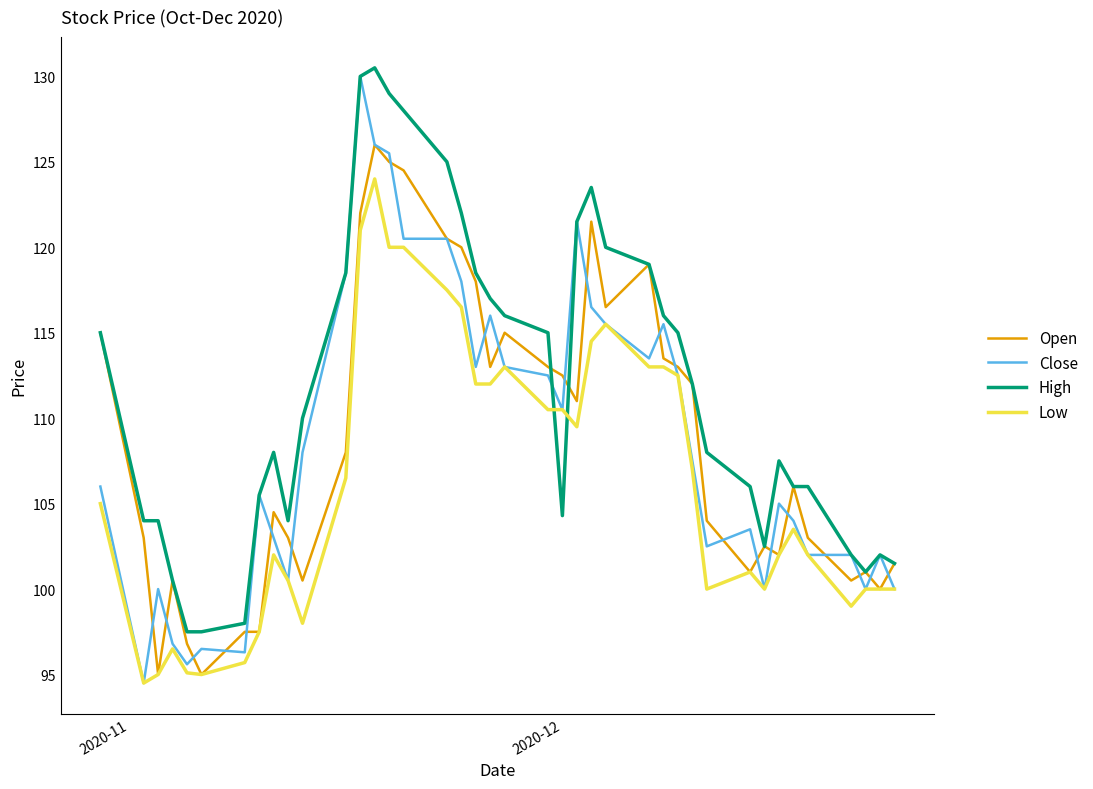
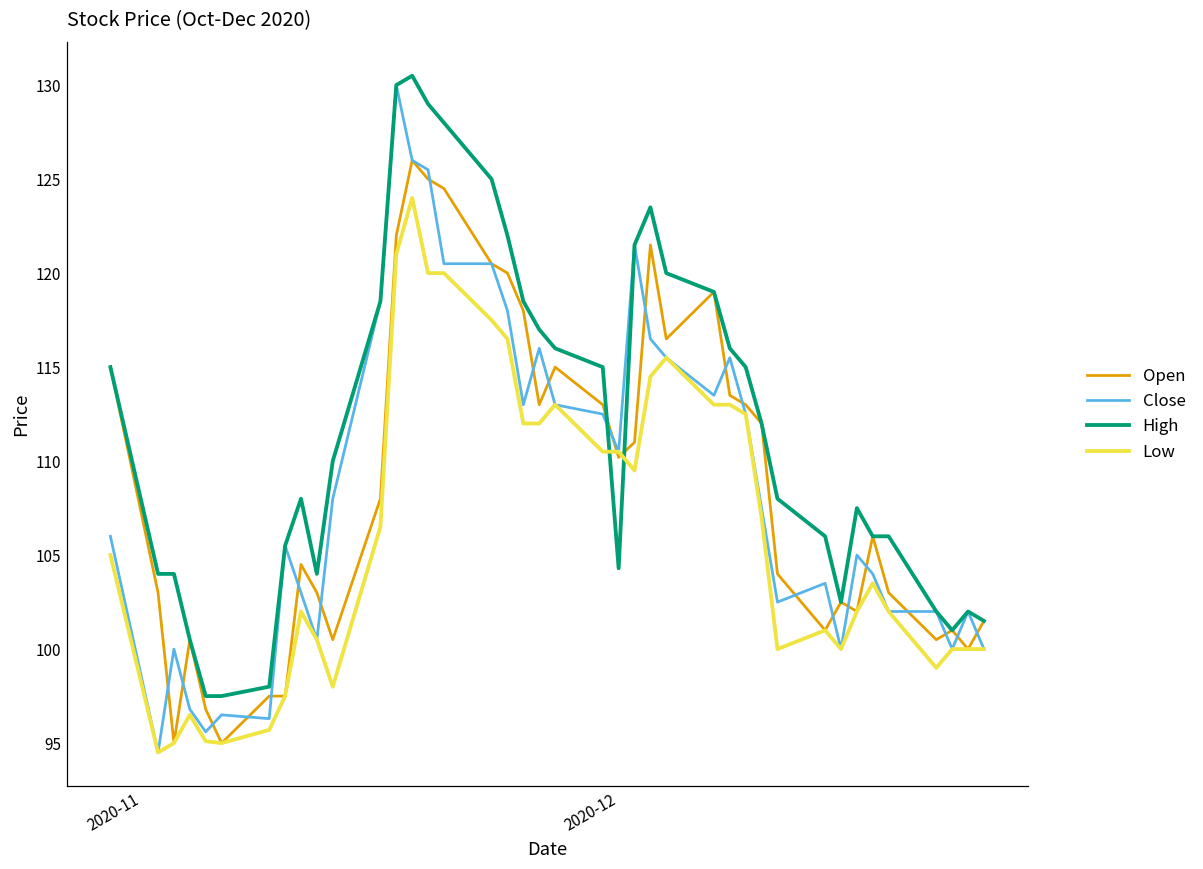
  {
    "Open": {
-     "2020-12": 112.5
+     "2020-12": 110.2
    },
    "High": {
      "2020-12": 104.3
    }
  }
